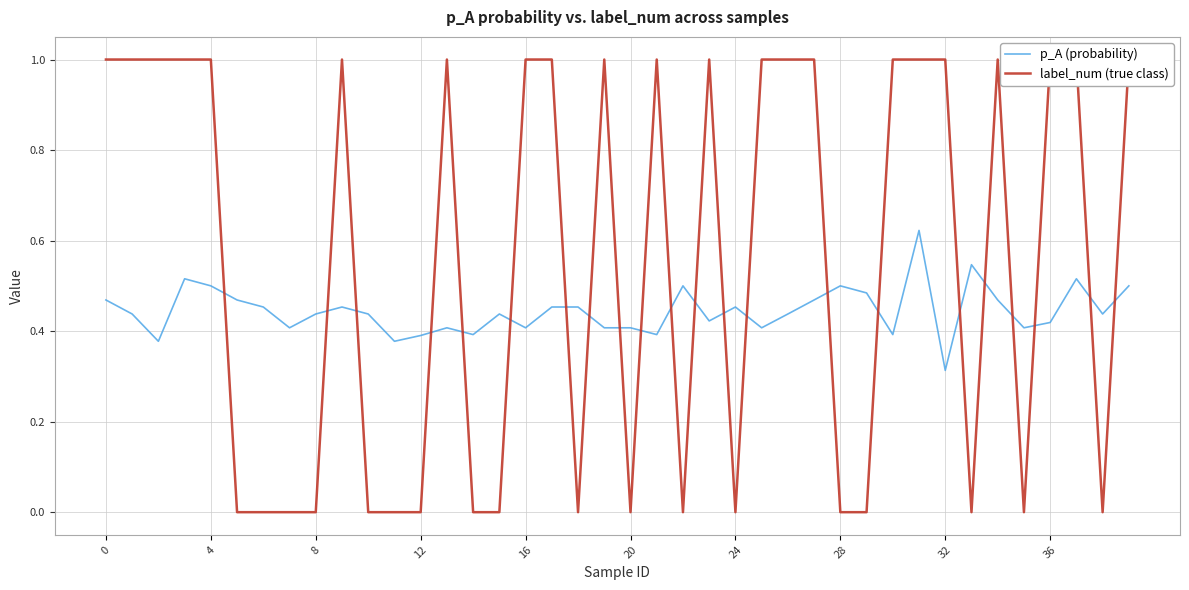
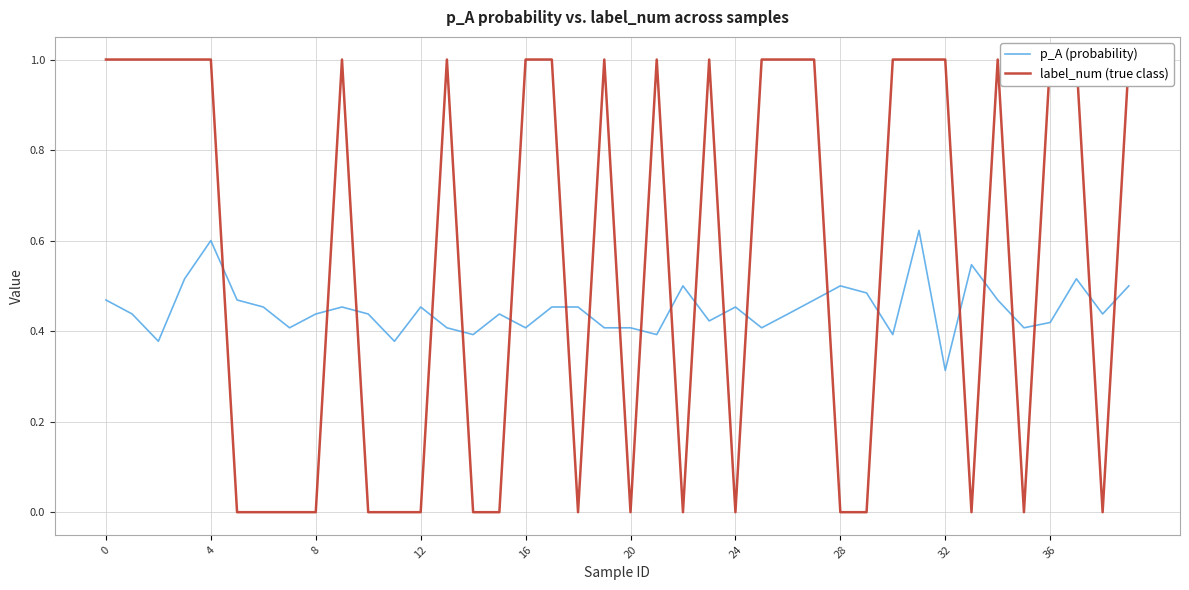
  {
    "p_A (probability)": {
      "0": 0.47,
-     "4": 0.5,
+     "4": 0.6,
      "8": 0.44,
-     "12": 0.39,
+     "12": 0.45,
      "16": 0.41,
      "20": 0.41,
      "24": 0.45,
      "28": 0.50,
      "32": 0.31,
      "36": 0.42
    },
    "label_num (true class)": {
      "0": 1.00,
      "4": 1.00,
      "8": 0.00,
      "12": 0.00,
      "16": 1.00,
      "20": 0.00,
      "24": 0.00,
      "28": 0.00,
      "32": 1.00
    }
  }
